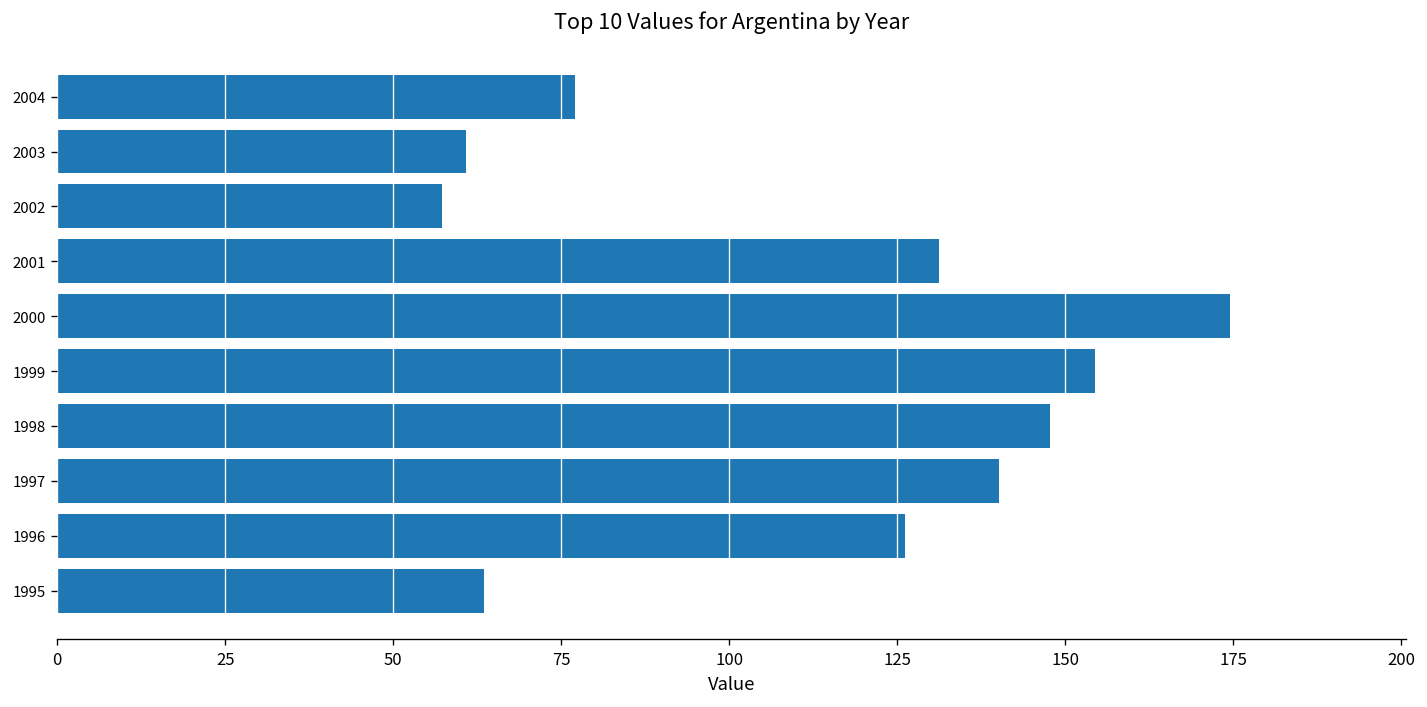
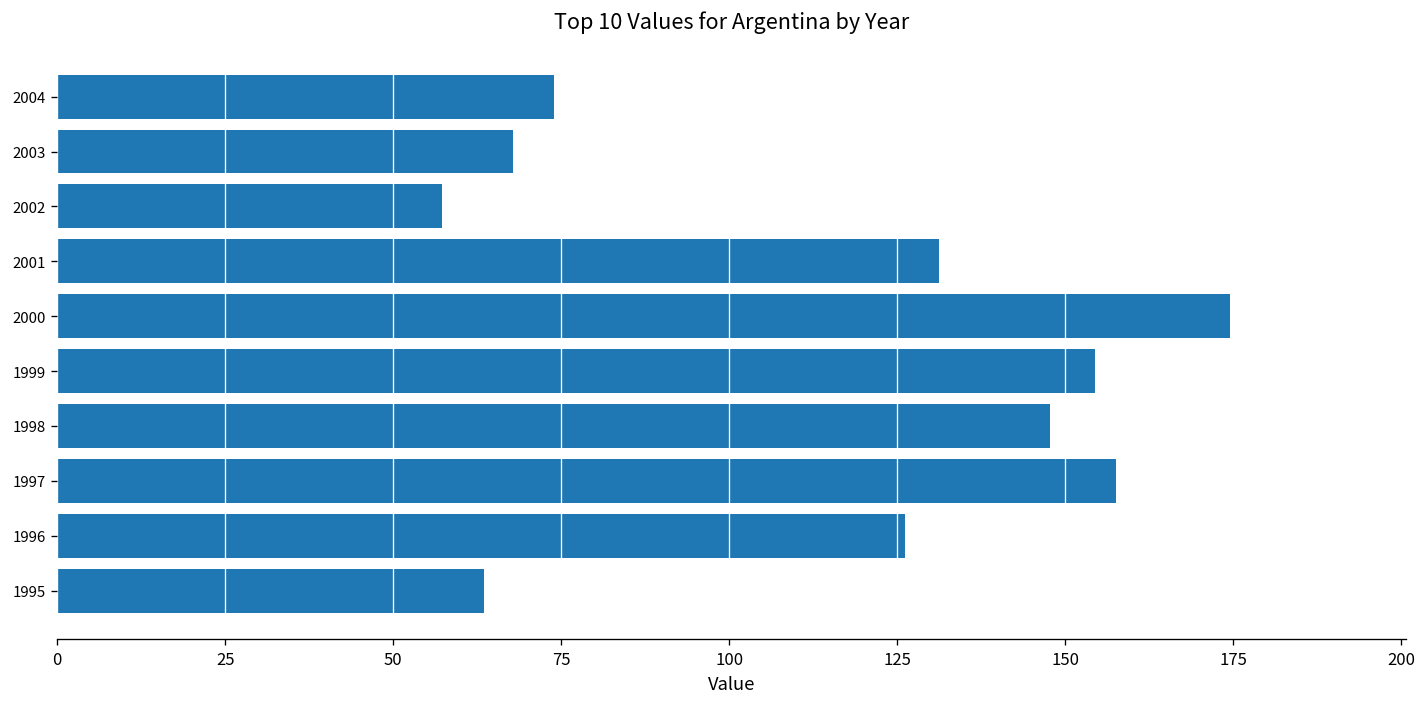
  {
-   "2004": 77,
-   "2003": 61,
+   "2004": 74,
+   "2003": 68,
    "2002": 57,
    "2001": 131,
    "2000": 175,
    "1999": 154,
    "1998": 148,
-   "1997": 140,
+   "1997": 158,
    "1996": 126,
    "1995": 64
  }
